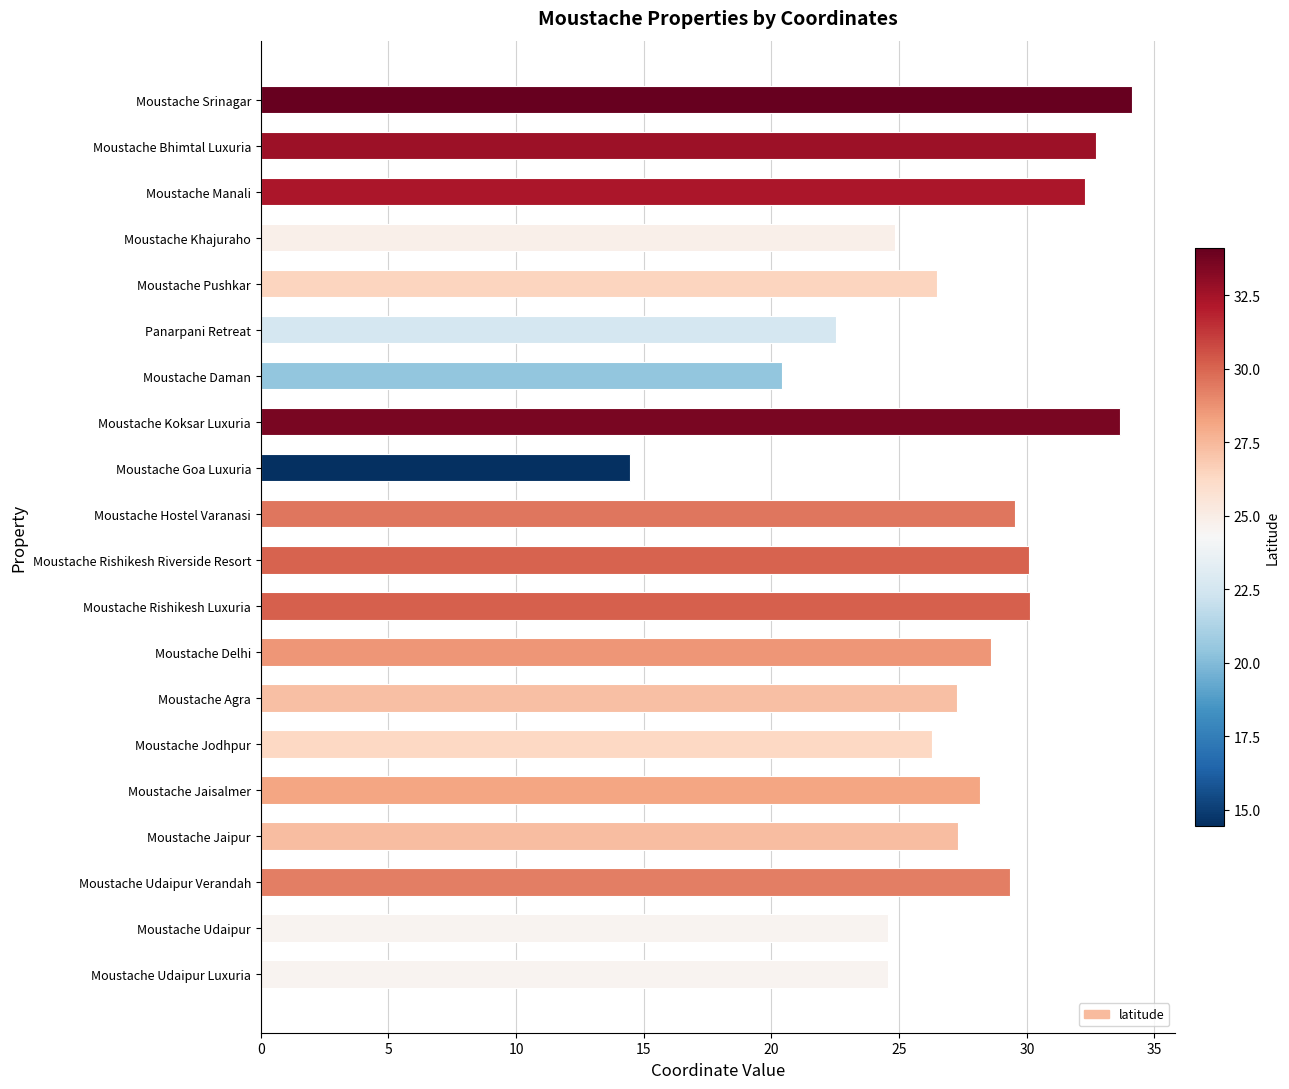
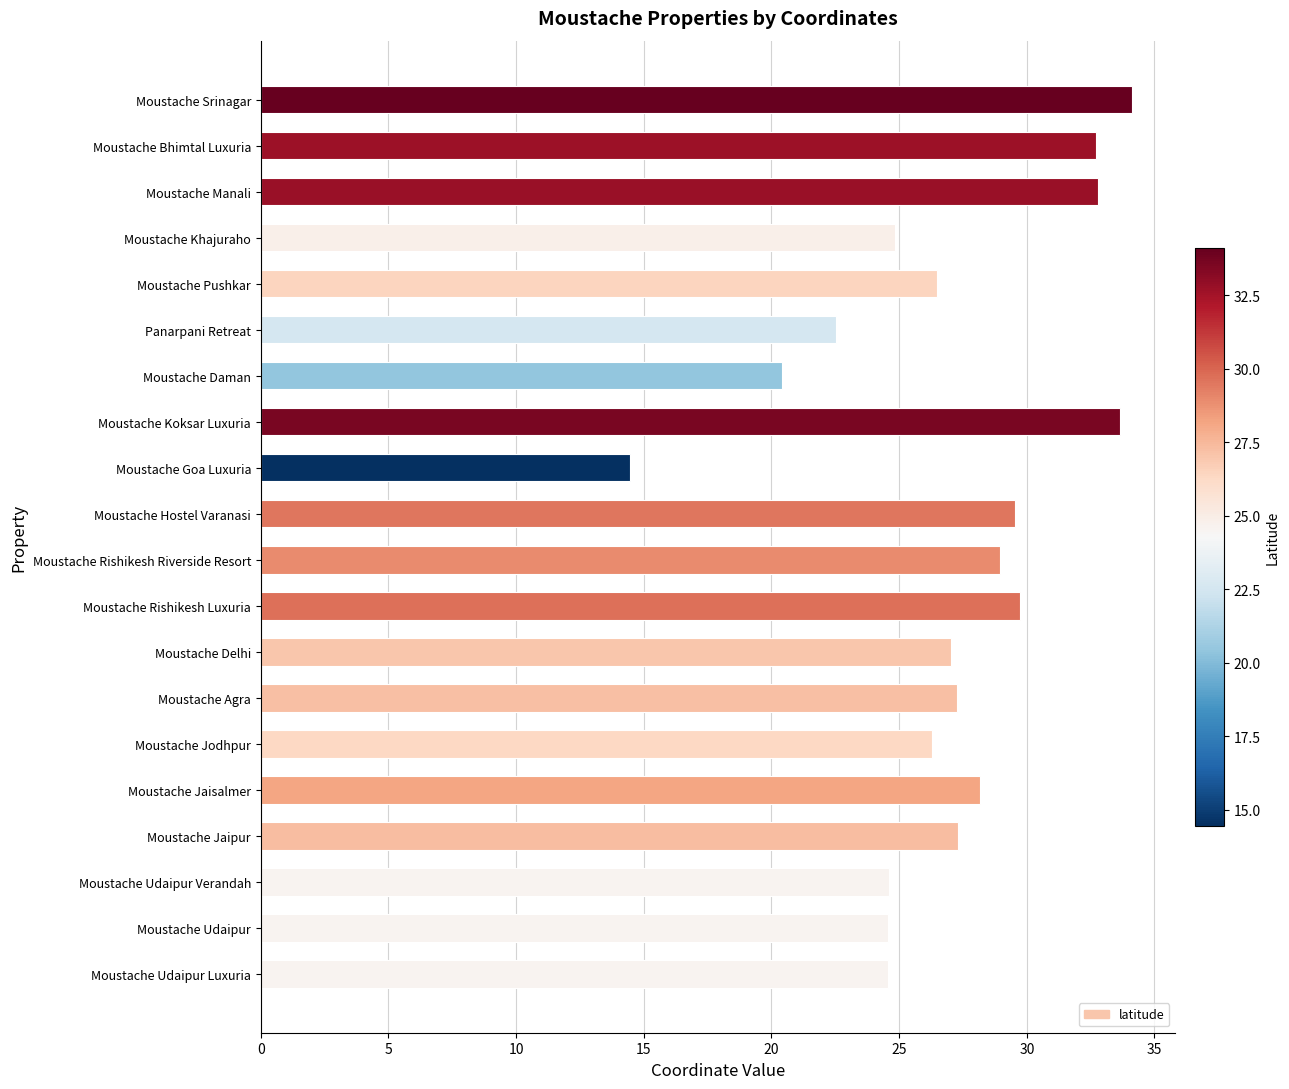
  {
    "Moustache Srinagar": 34.1,
    "Moustache Bhimtal Luxuria": 32.7,
-   "Moustache Manali": 32.3,
+   "Moustache Manali": 32.8,
    "Moustache Khajuraho": 24.8,
    "Moustache Pushkar": 26.5,
    "Panarpani Retreat": 22.5,
    "Moustache Daman": 20.4,
    "Moustache Koksar Luxuria": 33.7,
    "Moustache Goa Luxuria": 14.5,
    "Moustache Hostel Varanasi": 29.5,
-   "Moustache Rishikesh Riverside Resort": 30.1,
-   "Moustache Rishikesh Luxuria": 30.1,
-   "Moustache Delhi": 28.6,
+   "Moustache Rishikesh Riverside Resort": 29.0,
+   "Moustache Rishikesh Luxuria": 29.7,
+   "Moustache Delhi": 27.0,
    "Moustache Agra": 27.3,
    "Moustache Jodhpur": 26.3,
    "Moustache Jaisalmer": 28.2,
    "Moustache Jaipur": 27.3,
-   "Moustache Udaipur Verandah": 29.3,
+   "Moustache Udaipur Verandah": 24.6,
    "Moustache Udaipur": 24.6,
    "Moustache Udaipur Luxuria": 24.6
  }
